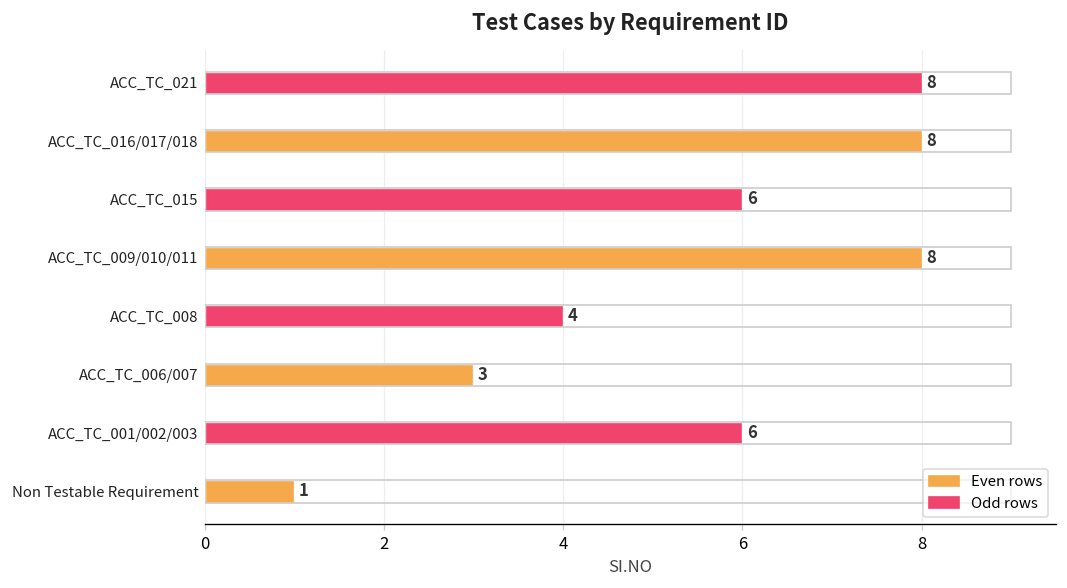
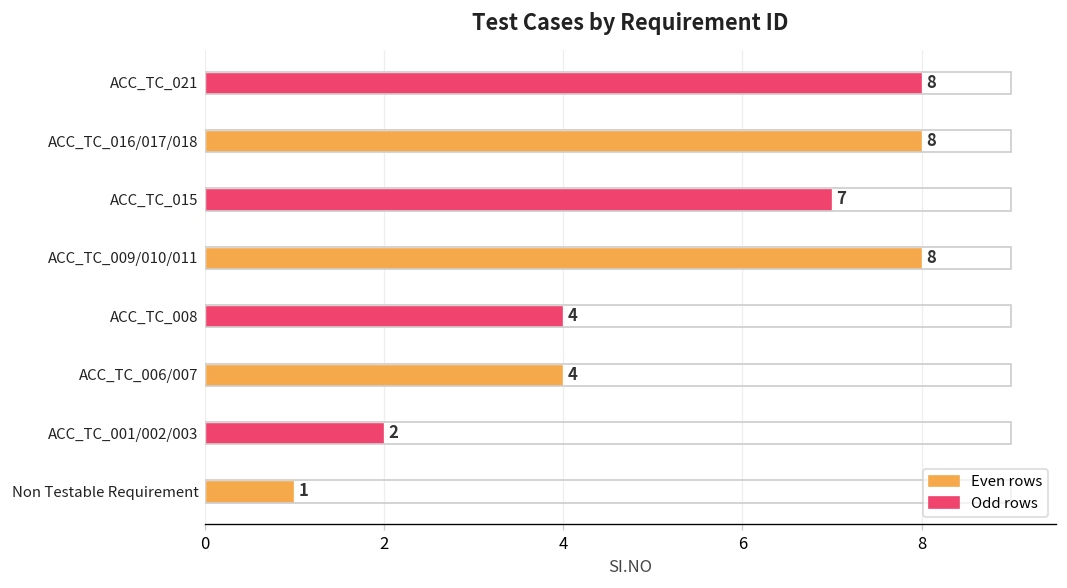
  {
    "ACC_TC_021": 8,
    "ACC_TC_016/017/018": 8,
-   "ACC_TC_015": 6,
+   "ACC_TC_015": 7,
    "ACC_TC_009/010/011": 8,
    "ACC_TC_008": 4,
-   "ACC_TC_006/007": 3,
-   "ACC_TC_001/002/003": 6,
+   "ACC_TC_006/007": 4,
+   "ACC_TC_001/002/003": 2,
    "Non Testable Requirement": 1
  }
